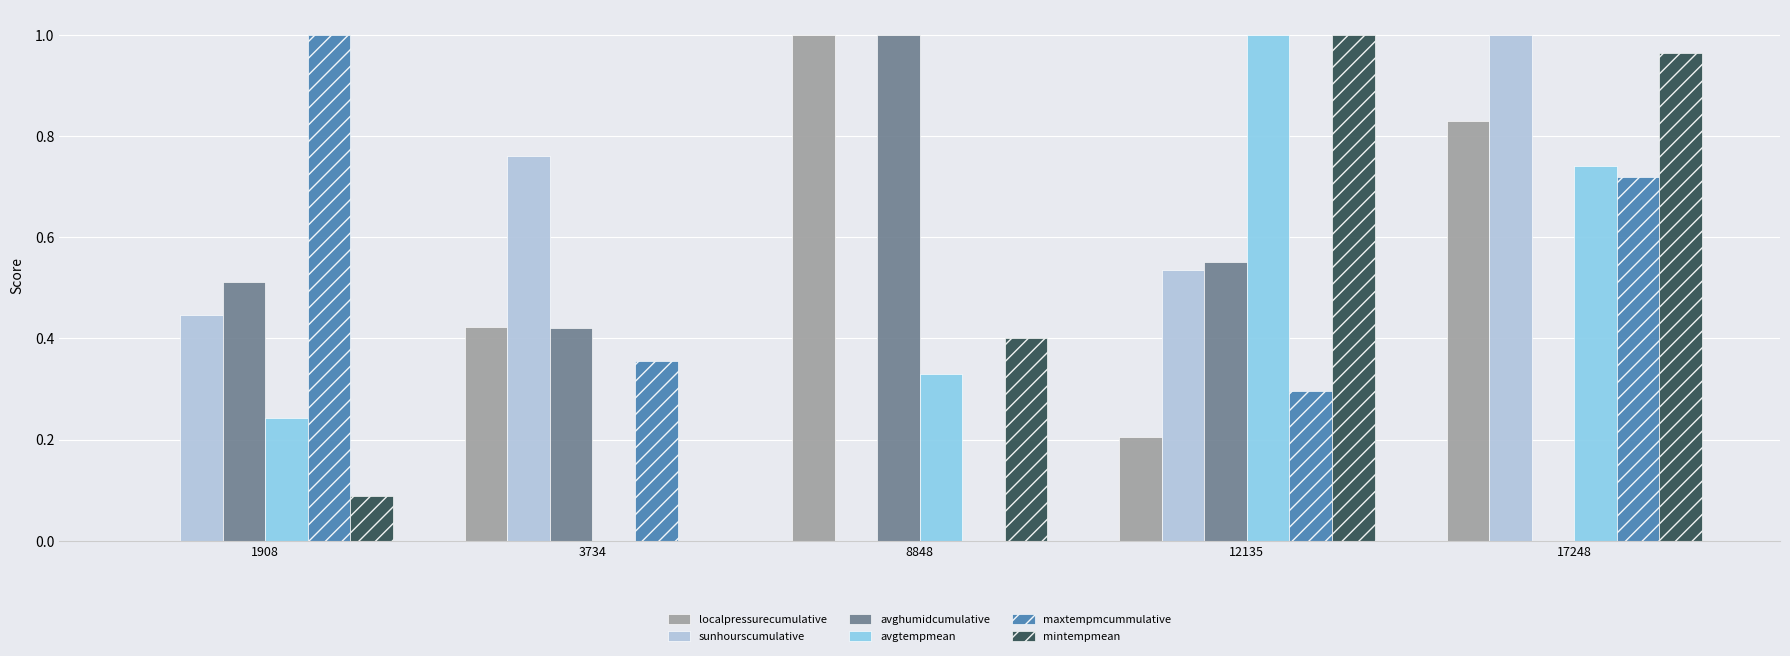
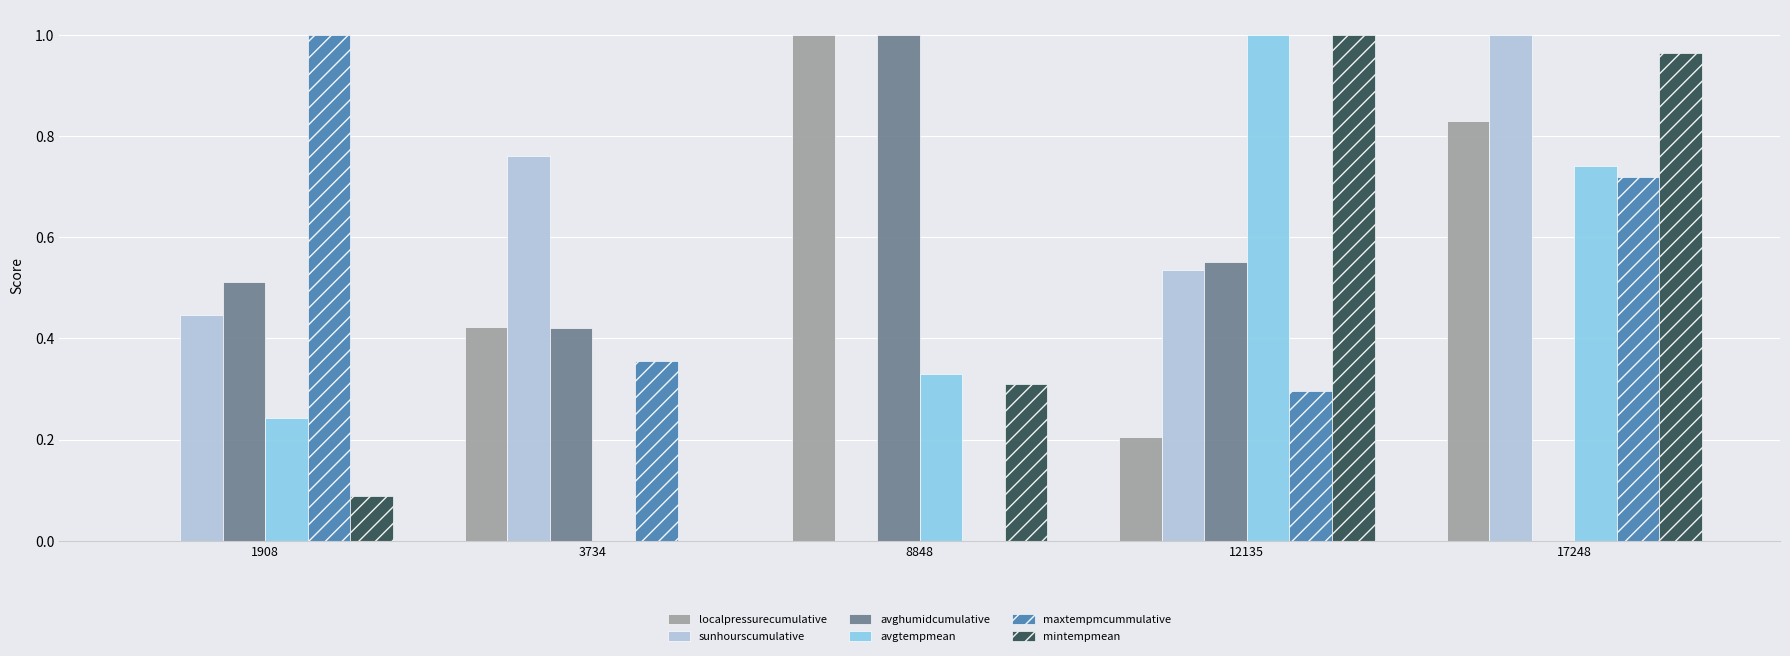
  {
    "mintempmean": {
      "1908": 0.09,
      "3734": 0.00,
-     "8848": 0.40,
+     "8848": 0.31,
      "12135": 1.00,
      "17248": 0.96
    }
  }
